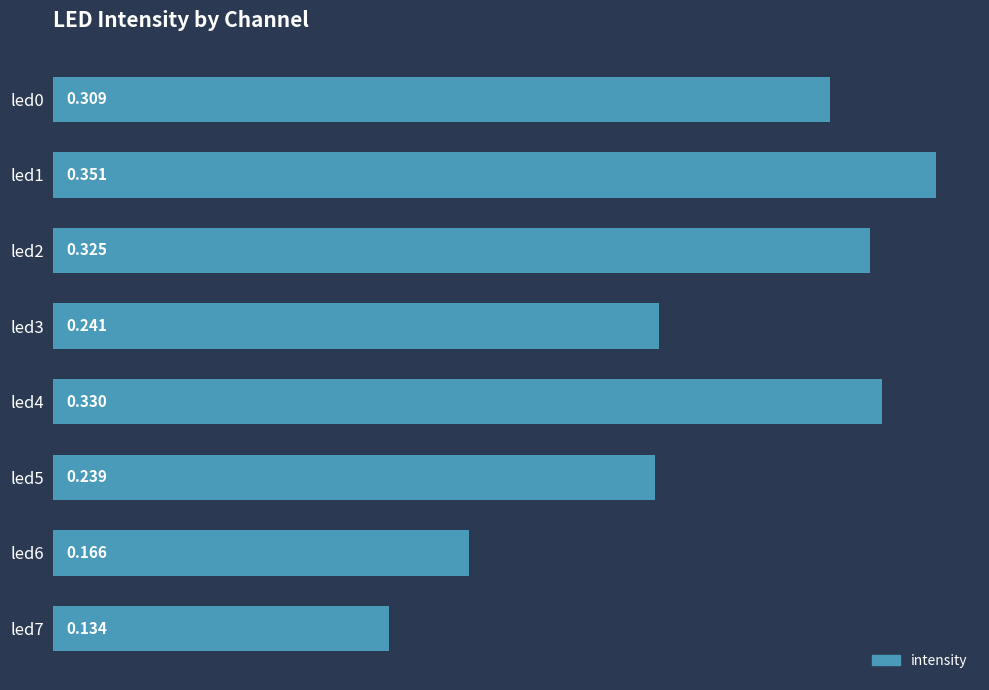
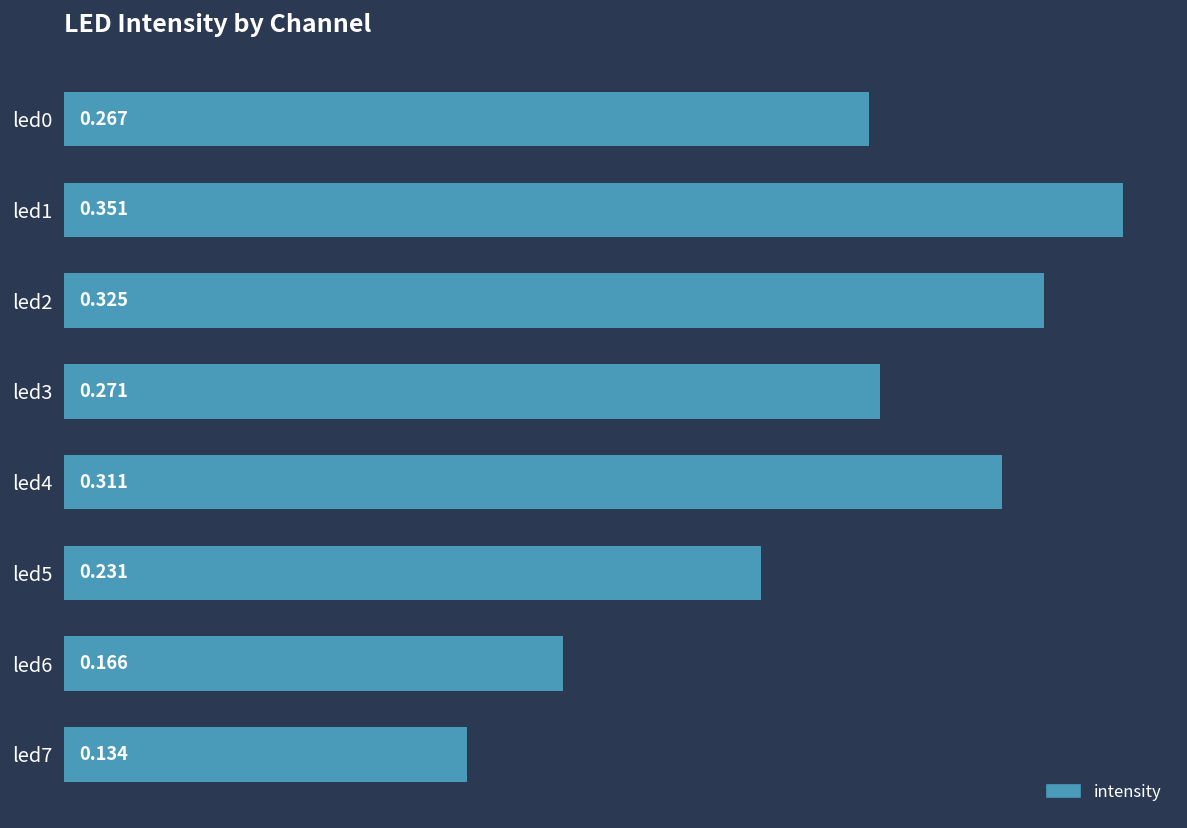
  {
-   "led0": 0.309,
+   "led0": 0.267,
    "led1": 0.351,
    "led2": 0.325,
-   "led3": 0.241,
-   "led4": 0.330,
-   "led5": 0.239,
+   "led3": 0.271,
+   "led4": 0.311,
+   "led5": 0.231,
    "led6": 0.166,
    "led7": 0.134
  }
